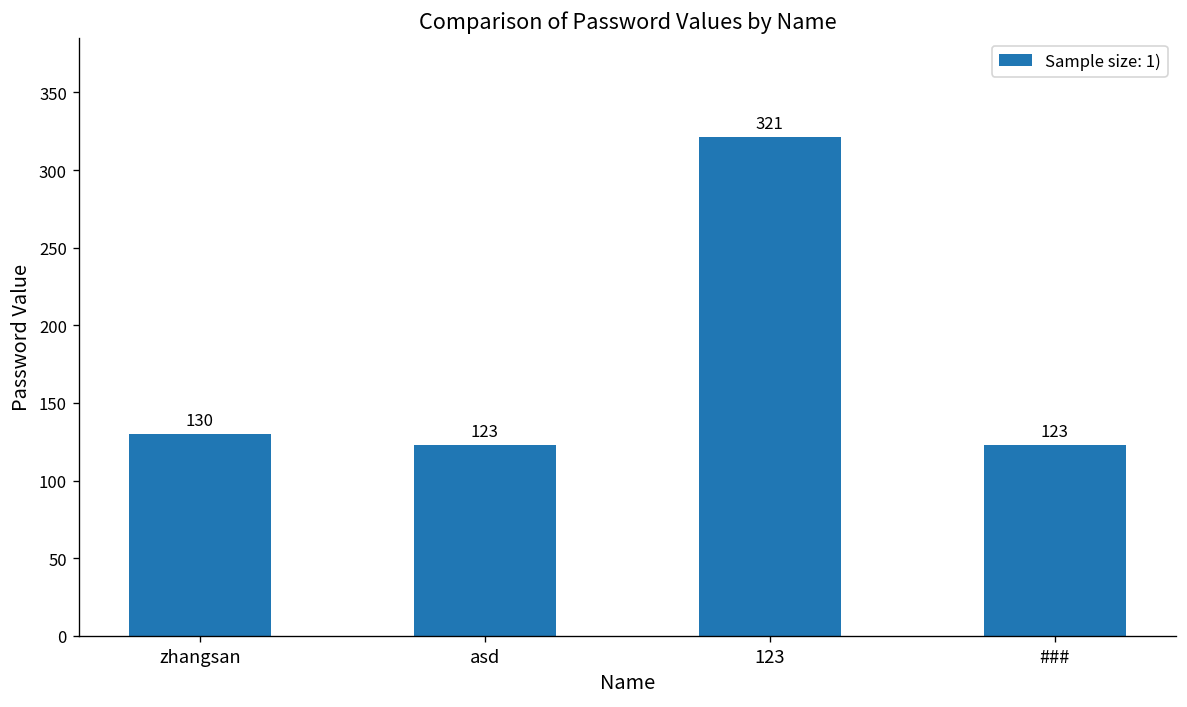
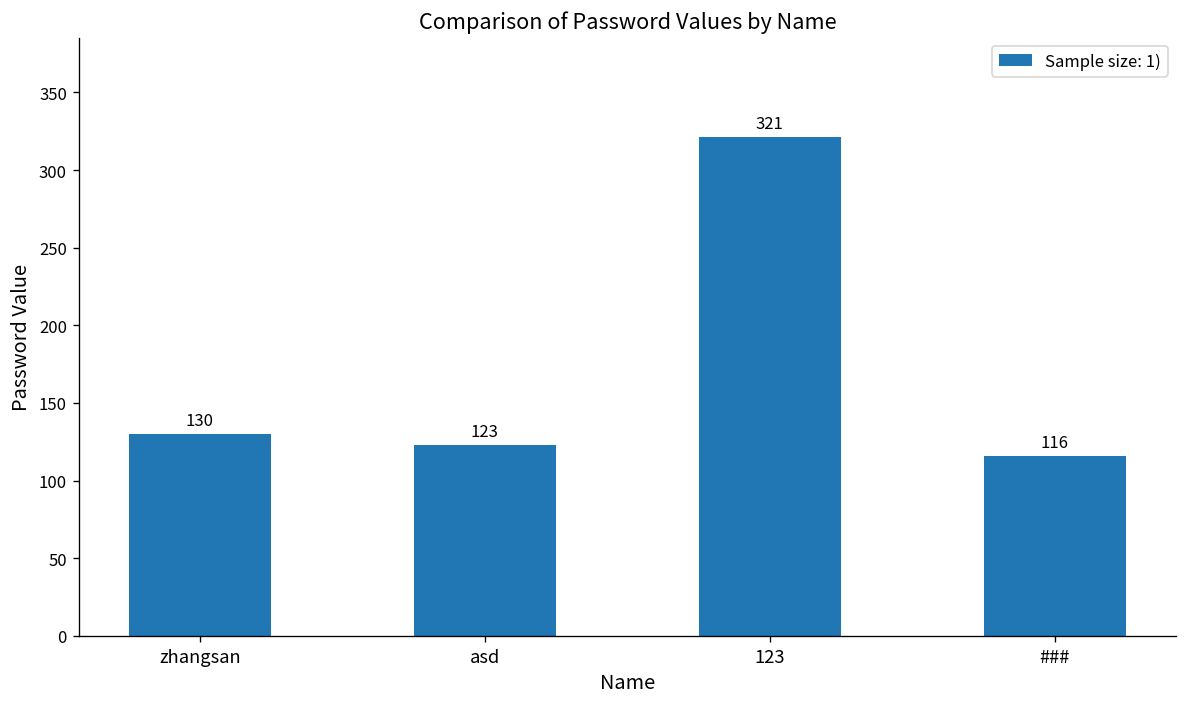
  {
    "zhangsan": 130,
    "asd": 123,
    "123": 321,
-   "###": 123
+   "###": 116
  }
